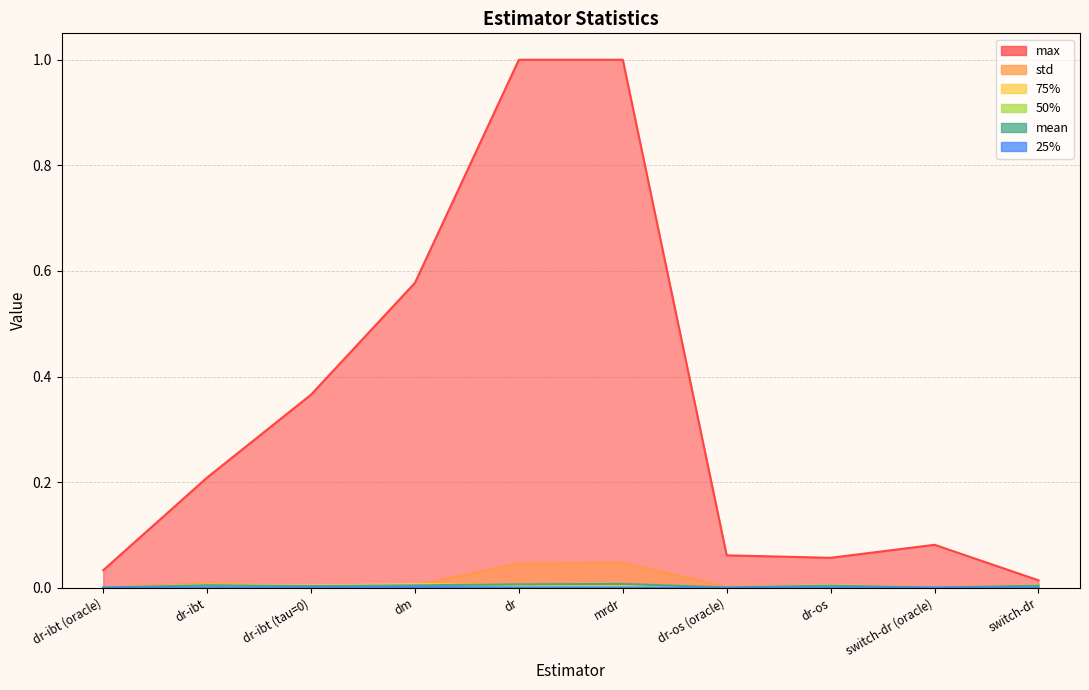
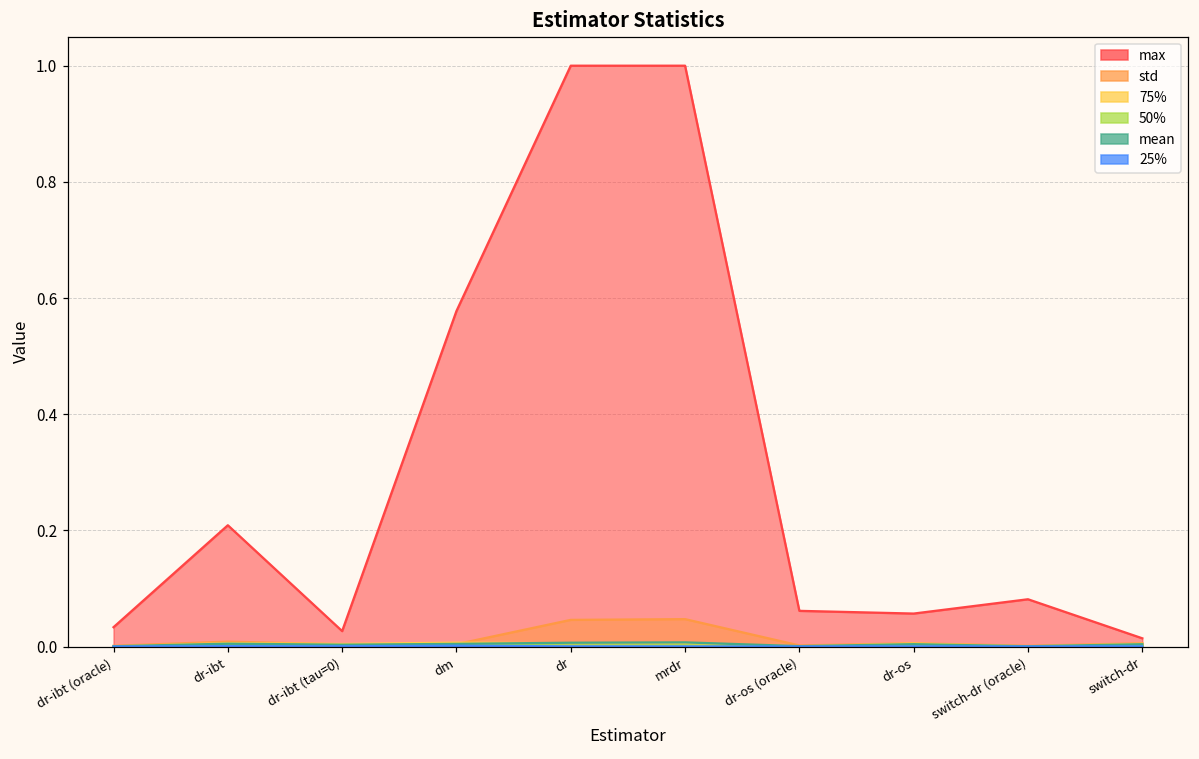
  {
    "max": {
      "dr-ibt (oracle)": 0.03,
      "dr-ibt": 0.21,
-     "dr-ibt (tau=0)": 0.37,
+     "dr-ibt (tau=0)": 0.03,
      "dm": 0.58,
      "dr": 1.00,
      "mrdr": 1.00,
      "dr-os (oracle)": 0.06,
      "dr-os": 0.06,
      "switch-dr (oracle)": 0.08,
      "switch-dr": 0.01
    }
  }
